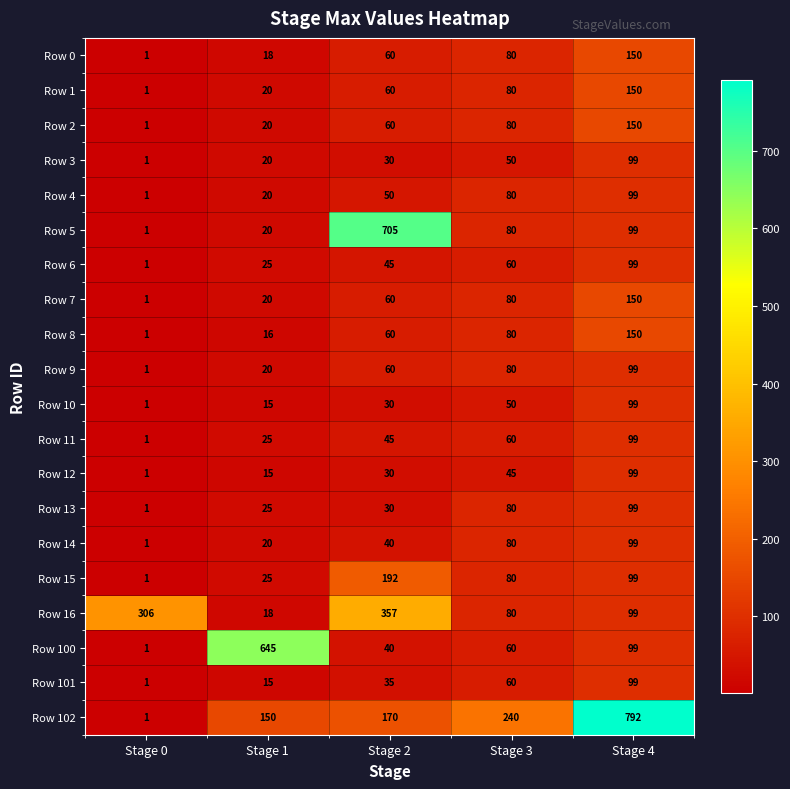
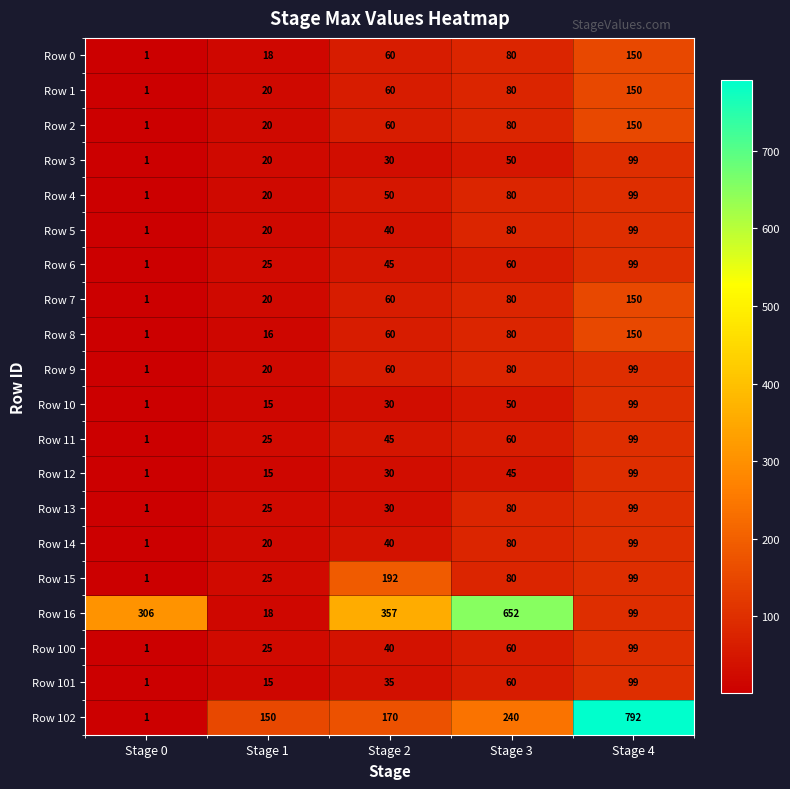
  {
    "Row 0": {
      "Stage 0": 1,
      "Stage 1": 18,
      "Stage 2": 60,
      "Stage 3": 80,
      "Stage 4": 150
    },
    "Row 1": {
      "Stage 0": 1,
      "Stage 1": 20,
      "Stage 2": 60,
      "Stage 3": 80,
      "Stage 4": 150
    },
    "Row 2": {
      "Stage 0": 1,
      "Stage 1": 20,
      "Stage 2": 60,
      "Stage 3": 80,
      "Stage 4": 150
    },
    "Row 3": {
      "Stage 0": 1,
      "Stage 1": 20,
      "Stage 2": 30,
      "Stage 3": 50,
      "Stage 4": 99
    },
    "Row 4": {
      "Stage 0": 1,
      "Stage 1": 20,
      "Stage 2": 50,
      "Stage 3": 80,
      "Stage 4": 99
    },
    "Row 5": {
      "Stage 0": 1,
      "Stage 1": 20,
-     "Stage 2": 705,
+     "Stage 2": 40,
      "Stage 3": 80,
      "Stage 4": 99
    },
    "Row 6": {
      "Stage 0": 1,
      "Stage 1": 25,
      "Stage 2": 45,
      "Stage 3": 60,
      "Stage 4": 99
    },
    "Row 7": {
      "Stage 0": 1,
      "Stage 1": 20,
      "Stage 2": 60,
      "Stage 3": 80,
      "Stage 4": 150
    },
    "Row 8": {
      "Stage 0": 1,
      "Stage 1": 16,
      "Stage 2": 60,
      "Stage 3": 80,
      "Stage 4": 150
    },
    "Row 9": {
      "Stage 0": 1,
      "Stage 1": 20,
      "Stage 2": 60,
      "Stage 3": 80,
      "Stage 4": 99
    },
    "Row 10": {
      "Stage 0": 1,
      "Stage 1": 15,
      "Stage 2": 30,
      "Stage 3": 50,
      "Stage 4": 99
    },
    "Row 11": {
      "Stage 0": 1,
      "Stage 1": 25,
      "Stage 2": 45,
      "Stage 3": 60,
      "Stage 4": 99
    },
    "Row 12": {
      "Stage 0": 1,
      "Stage 1": 15,
      "Stage 2": 30,
      "Stage 3": 45,
      "Stage 4": 99
    },
    "Row 13": {
      "Stage 0": 1,
      "Stage 1": 25,
      "Stage 2": 30,
      "Stage 3": 80,
      "Stage 4": 99
    },
    "Row 14": {
      "Stage 0": 1,
      "Stage 1": 20,
      "Stage 2": 40,
      "Stage 3": 80,
      "Stage 4": 99
    },
    "Row 15": {
      "Stage 0": 1,
      "Stage 1": 25,
      "Stage 2": 192,
      "Stage 3": 80,
      "Stage 4": 99
    },
    "Row 16": {
      "Stage 0": 306,
      "Stage 1": 18,
      "Stage 2": 357,
-     "Stage 3": 80,
+     "Stage 3": 652,
      "Stage 4": 99
    },
    "Row 100": {
      "Stage 0": 1,
-     "Stage 1": 645,
+     "Stage 1": 25,
      "Stage 2": 40,
      "Stage 3": 60,
      "Stage 4": 99
    },
    "Row 101": {
      "Stage 0": 1,
      "Stage 1": 15,
      "Stage 2": 35,
      "Stage 3": 60,
      "Stage 4": 99
    },
    "Row 102": {
      "Stage 0": 1,
      "Stage 1": 150,
      "Stage 2": 170,
      "Stage 3": 240,
      "Stage 4": 792
    }
  }
